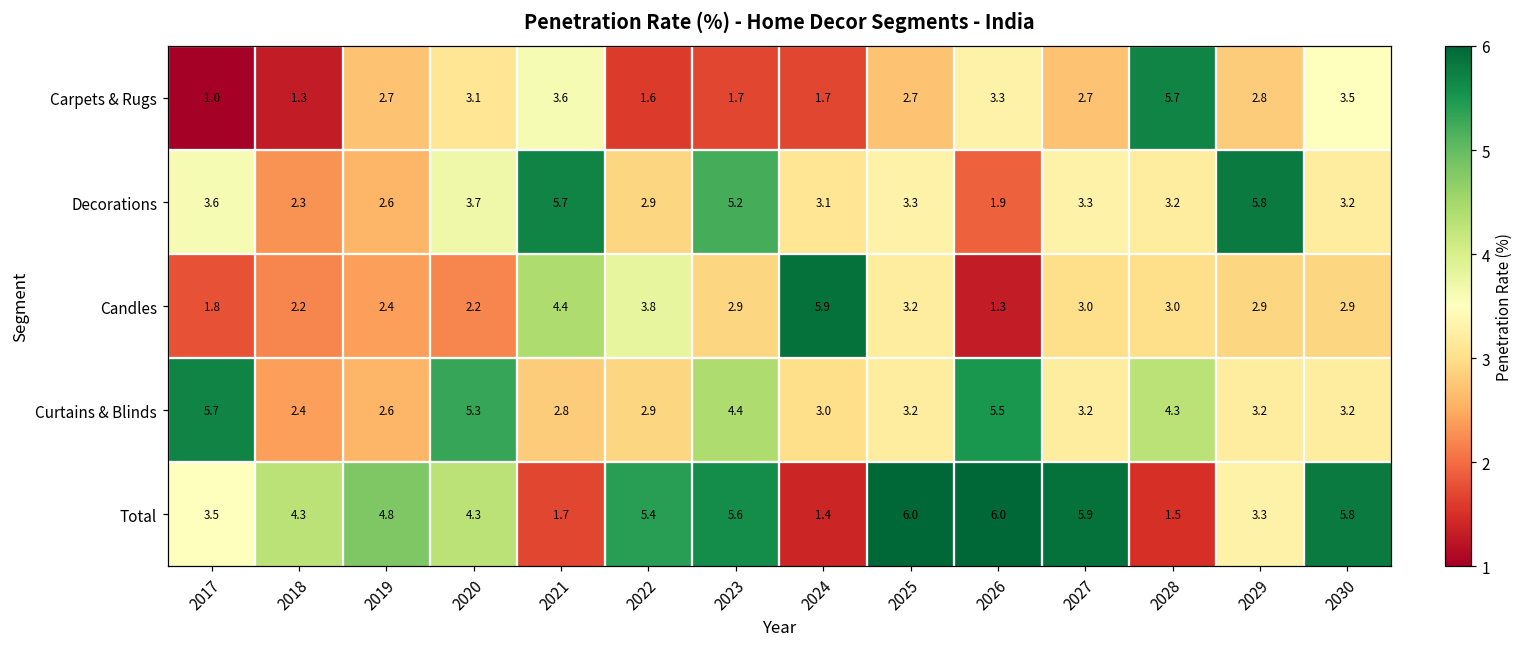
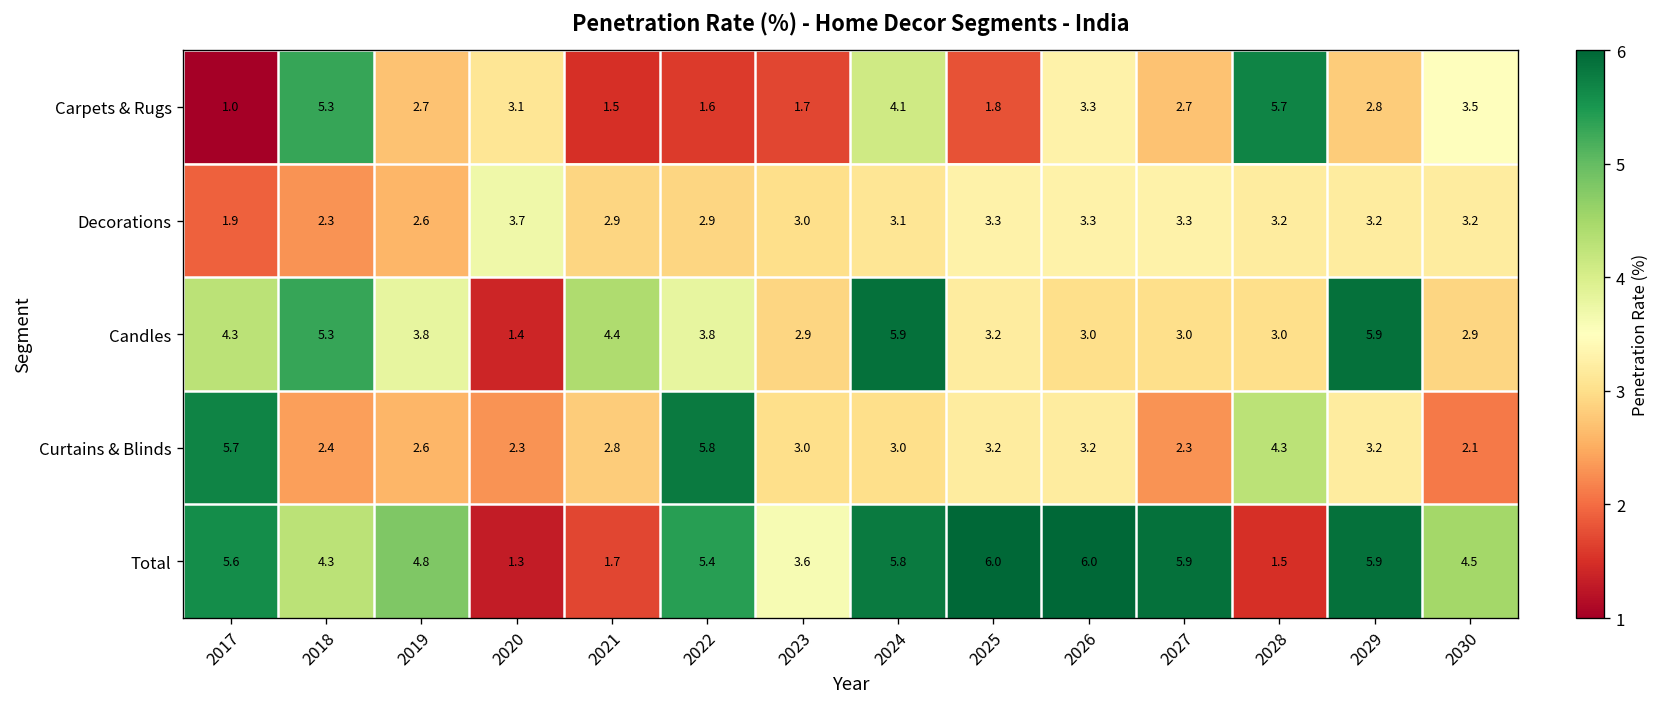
  {
    "Carpets & Rugs": {
      "2017": 1.0,
-     "2018": 1.3,
+     "2018": 5.3,
      "2019": 2.7,
      "2020": 3.1,
-     "2021": 3.6,
+     "2021": 1.5,
      "2022": 1.6,
      "2023": 1.7,
-     "2024": 1.7,
-     "2025": 2.7,
+     "2024": 4.1,
+     "2025": 1.8,
      "2026": 3.3,
      "2027": 2.7,
      "2028": 5.7,
      "2029": 2.8,
      "2030": 3.5
    },
    "Decorations": {
-     "2017": 3.6,
+     "2017": 1.9,
      "2018": 2.3,
      "2019": 2.6,
      "2020": 3.7,
-     "2021": 5.7,
+     "2021": 2.9,
      "2022": 2.9,
-     "2023": 5.2,
+     "2023": 3.0,
      "2024": 3.1,
      "2025": 3.3,
-     "2026": 1.9,
+     "2026": 3.3,
      "2027": 3.3,
      "2028": 3.2,
-     "2029": 5.8,
+     "2029": 3.2,
      "2030": 3.2
    },
    "Candles": {
-     "2017": 1.8,
-     "2018": 2.2,
-     "2019": 2.4,
-     "2020": 2.2,
+     "2017": 4.3,
+     "2018": 5.3,
+     "2019": 3.8,
+     "2020": 1.4,
      "2021": 4.4,
      "2022": 3.8,
      "2023": 2.9,
      "2024": 5.9,
      "2025": 3.2,
-     "2026": 1.3,
+     "2026": 3.0,
      "2027": 3.0,
      "2028": 3.0,
-     "2029": 2.9,
+     "2029": 5.9,
      "2030": 2.9
    },
    "Curtains & Blinds": {
      "2017": 5.7,
      "2018": 2.4,
      "2019": 2.6,
-     "2020": 5.3,
+     "2020": 2.3,
      "2021": 2.8,
-     "2022": 2.9,
-     "2023": 4.4,
+     "2022": 5.8,
+     "2023": 3.0,
      "2024": 3.0,
      "2025": 3.2,
-     "2026": 5.5,
-     "2027": 3.2,
+     "2026": 3.2,
+     "2027": 2.3,
      "2028": 4.3,
      "2029": 3.2,
-     "2030": 3.2
+     "2030": 2.1
    },
    "Total": {
-     "2017": 3.5,
+     "2017": 5.6,
      "2018": 4.3,
      "2019": 4.8,
-     "2020": 4.3,
+     "2020": 1.3,
      "2021": 1.7,
      "2022": 5.4,
-     "2023": 5.6,
-     "2024": 1.4,
+     "2023": 3.6,
+     "2024": 5.8,
      "2025": 6.0,
      "2026": 6.0,
      "2027": 5.9,
      "2028": 1.5,
-     "2029": 3.3,
-     "2030": 5.8
+     "2029": 5.9,
+     "2030": 4.5
    }
  }
